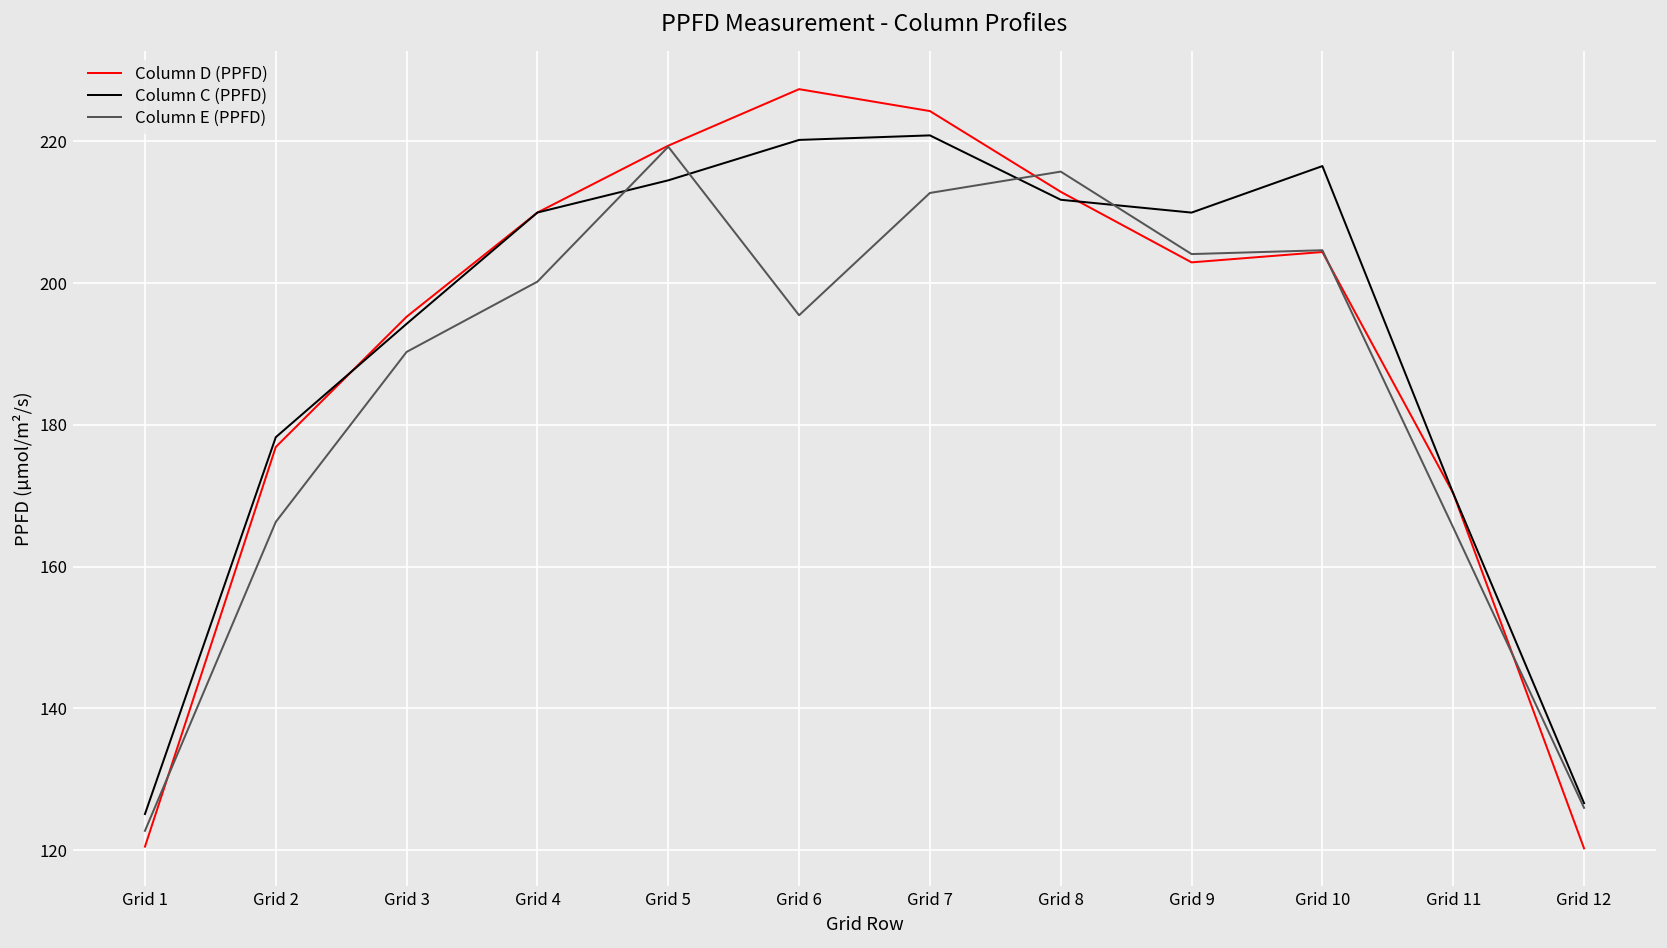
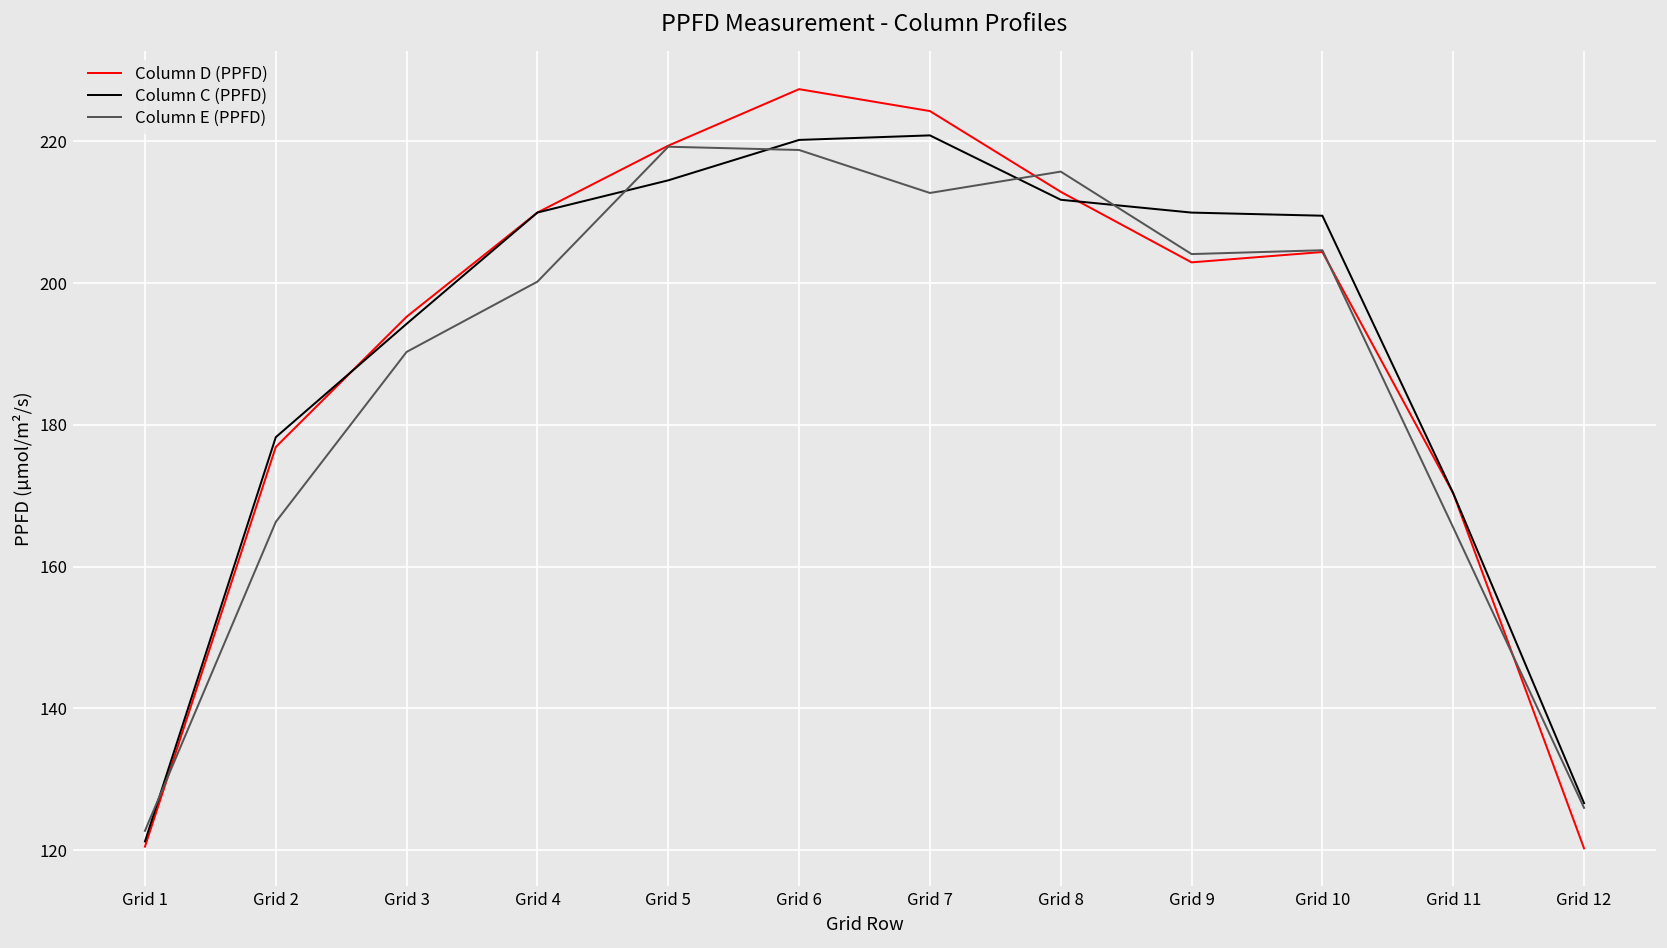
  {
    "Column D (PPFD)": {
      "Grid 1": 121,
      "Grid 2": 177,
      "Grid 3": 195,
      "Grid 6": 227,
      "Grid 7": 224,
      "Grid 8": 213,
      "Grid 9": 203,
      "Grid 12": 120
    },
    "Column C (PPFD)": {
-     "Grid 1": 125,
+     "Grid 1": 121,
      "Grid 2": 178,
      "Grid 3": 194,
      "Grid 5": 214,
      "Grid 6": 220,
      "Grid 7": 221,
      "Grid 8": 212,
      "Grid 9": 210,
-     "Grid 10": 217,
+     "Grid 10": 210,
      "Grid 12": 127
    },
    "Column E (PPFD)": {
      "Grid 1": 123,
      "Grid 2": 166,
      "Grid 3": 190,
      "Grid 4": 200,
-     "Grid 6": 195,
+     "Grid 6": 219,
      "Grid 7": 213,
      "Grid 8": 216,
      "Grid 9": 204,
      "Grid 11": 166,
      "Grid 12": 126
    }
  }
